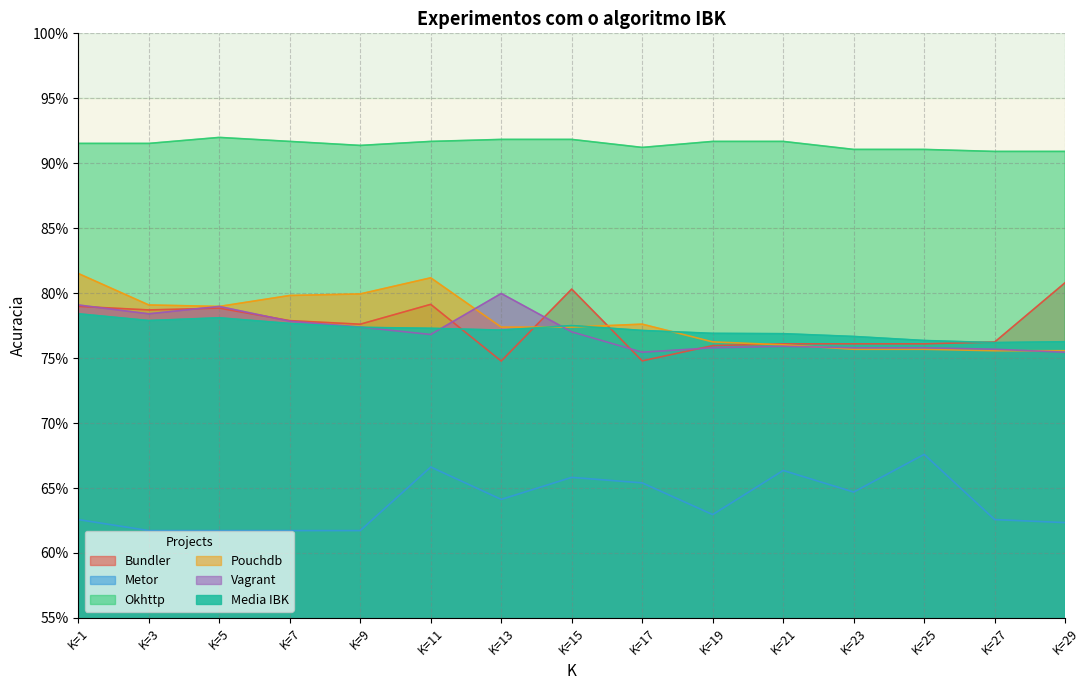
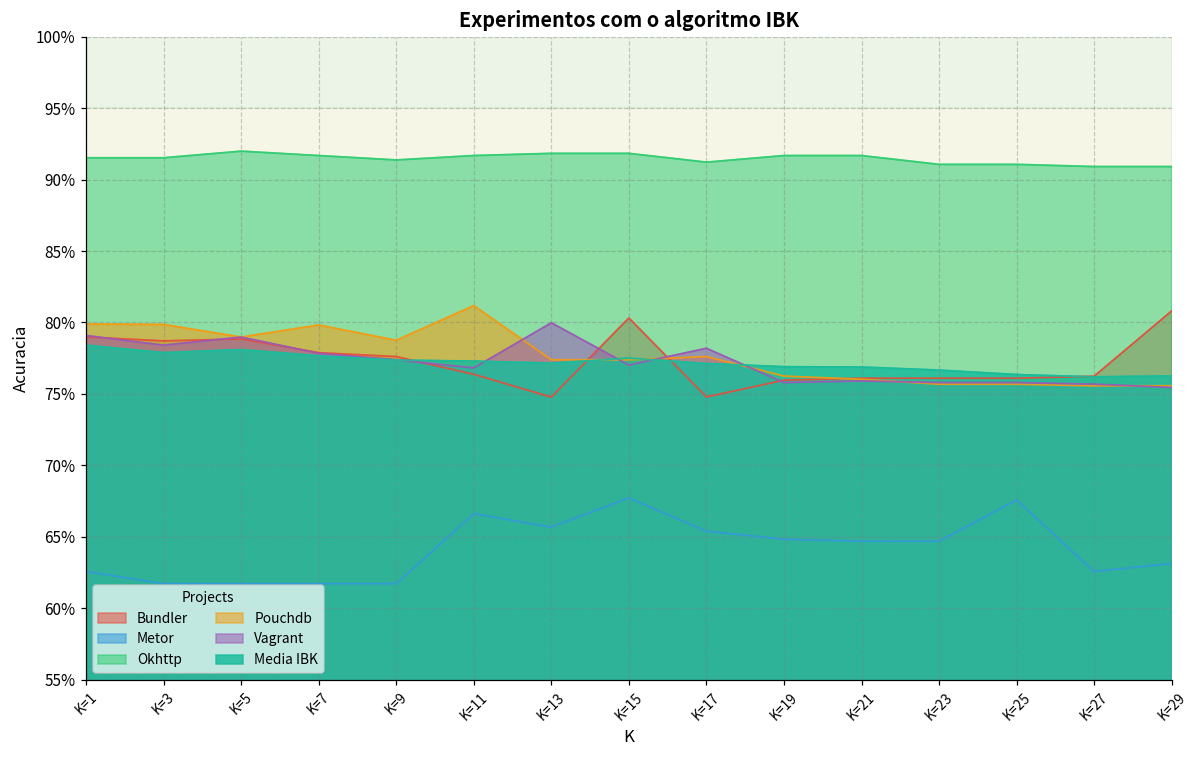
  {
    "Bundler": {
      "K=3": "78.7%",
      "K=9": "77.6%",
-     "K=11": "79.1%",
+     "K=11": "76.4%",
      "K=13": "74.8%",
      "K=15": "80.3%",
      "K=17": "74.8%",
      "K=23": "76.1%",
      "K=25": "76.1%",
      "K=29": "80.8%"
    },
    "Metor": {
      "K=1": "62.6%",
      "K=3": "61.7%",
      "K=5": "61.7%",
      "K=7": "61.7%",
      "K=9": "61.7%",
      "K=11": "66.6%",
-     "K=13": "64.1%",
-     "K=15": "65.8%",
+     "K=13": "65.7%",
+     "K=15": "67.7%",
      "K=17": "65.4%",
-     "K=19": "63.0%",
-     "K=21": "66.4%",
+     "K=19": "64.8%",
+     "K=21": "64.7%",
      "K=23": "64.7%",
      "K=25": "67.6%",
      "K=27": "62.6%",
-     "K=29": "62.3%"
+     "K=29": "63.1%"
    },
    "Pouchdb": {
-     "K=1": "81.5%",
-     "K=3": "79.1%",
+     "K=1": "79.9%",
+     "K=3": "79.9%",
      "K=7": "79.8%",
-     "K=9": "79.9%",
+     "K=9": "78.8%",
      "K=11": "81.2%",
      "K=13": "77.4%",
      "K=17": "77.6%",
      "K=19": "76.3%"
    },
    "Vagrant": {
      "K=3": "78.4%",
      "K=11": "76.8%",
      "K=13": "80.0%",
      "K=15": "77.0%",
-     "K=17": "75.5%"
+     "K=17": "78.2%"
    }
  }
